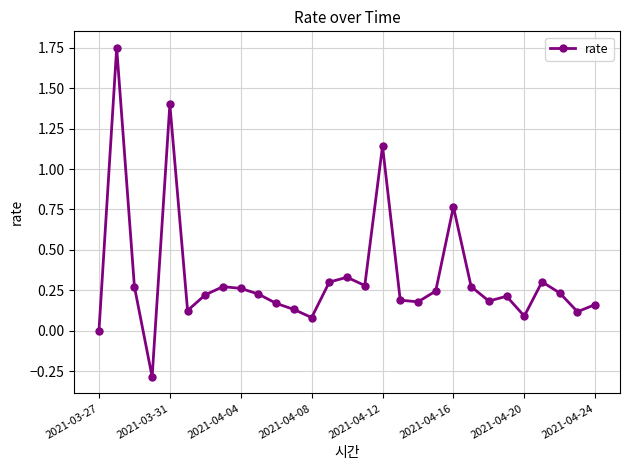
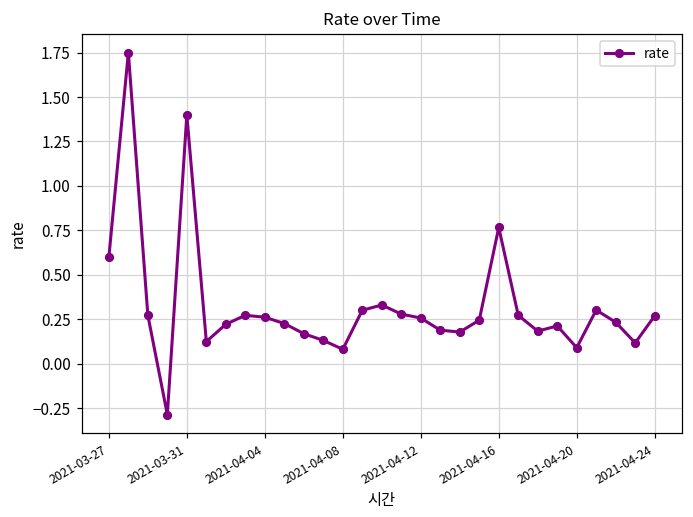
  {
-   "2021-03-27": 0.0,
+   "2021-03-27": 0.6,
    "2021-03-31": 1.40,
    "2021-04-04": 0.26,
    "2021-04-08": 0.08,
-   "2021-04-12": 1.14,
+   "2021-04-12": 0.26,
    "2021-04-16": 0.77,
    "2021-04-20": 0.09,
-   "2021-04-24": 0.16
+   "2021-04-24": 0.27
  }
